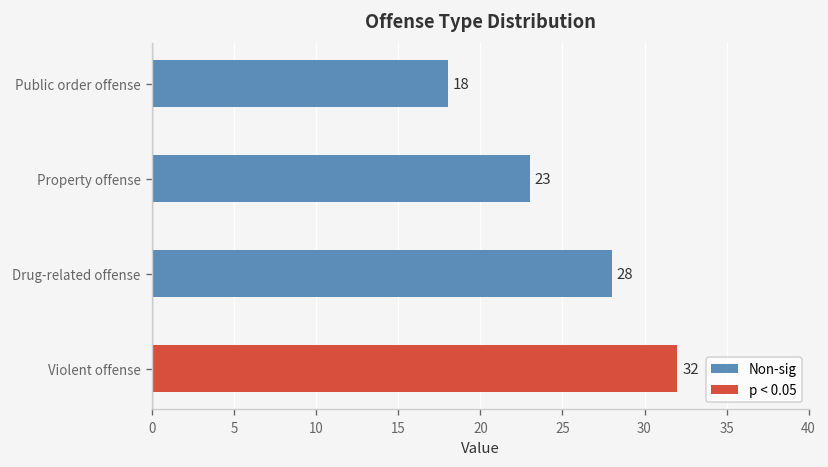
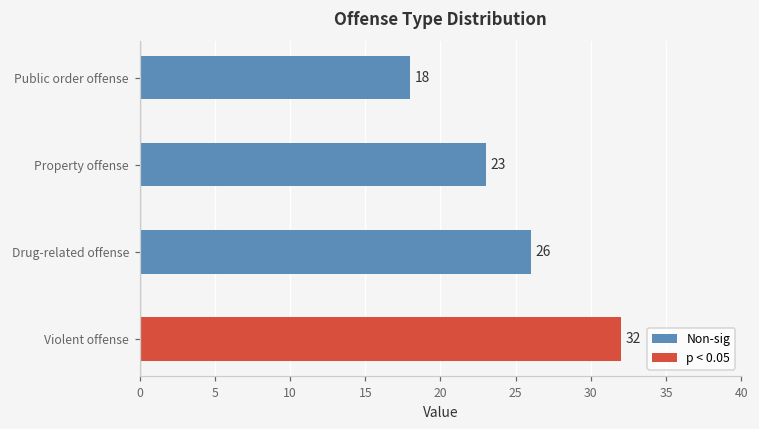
  {
    "Public order offense": 18,
    "Property offense": 23,
-   "Drug-related offense": 28,
+   "Drug-related offense": 26,
    "Violent offense": 32
  }
